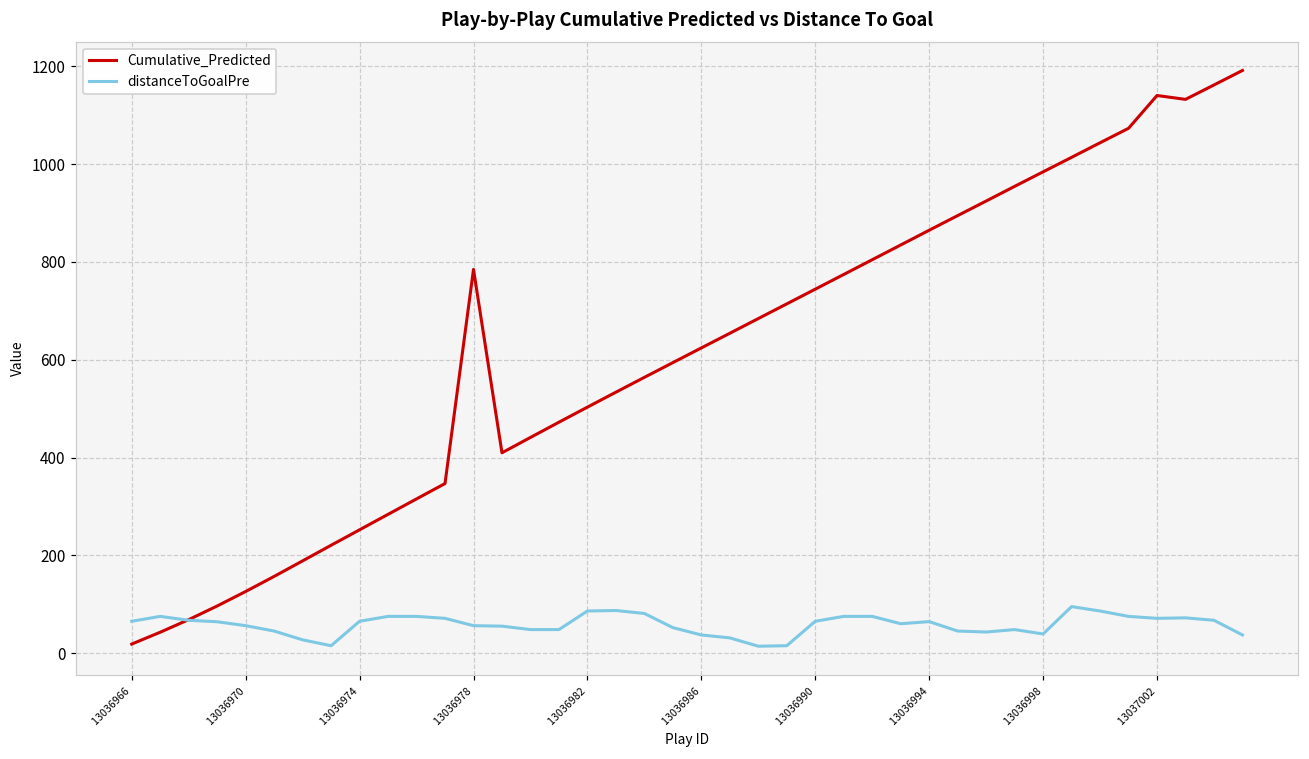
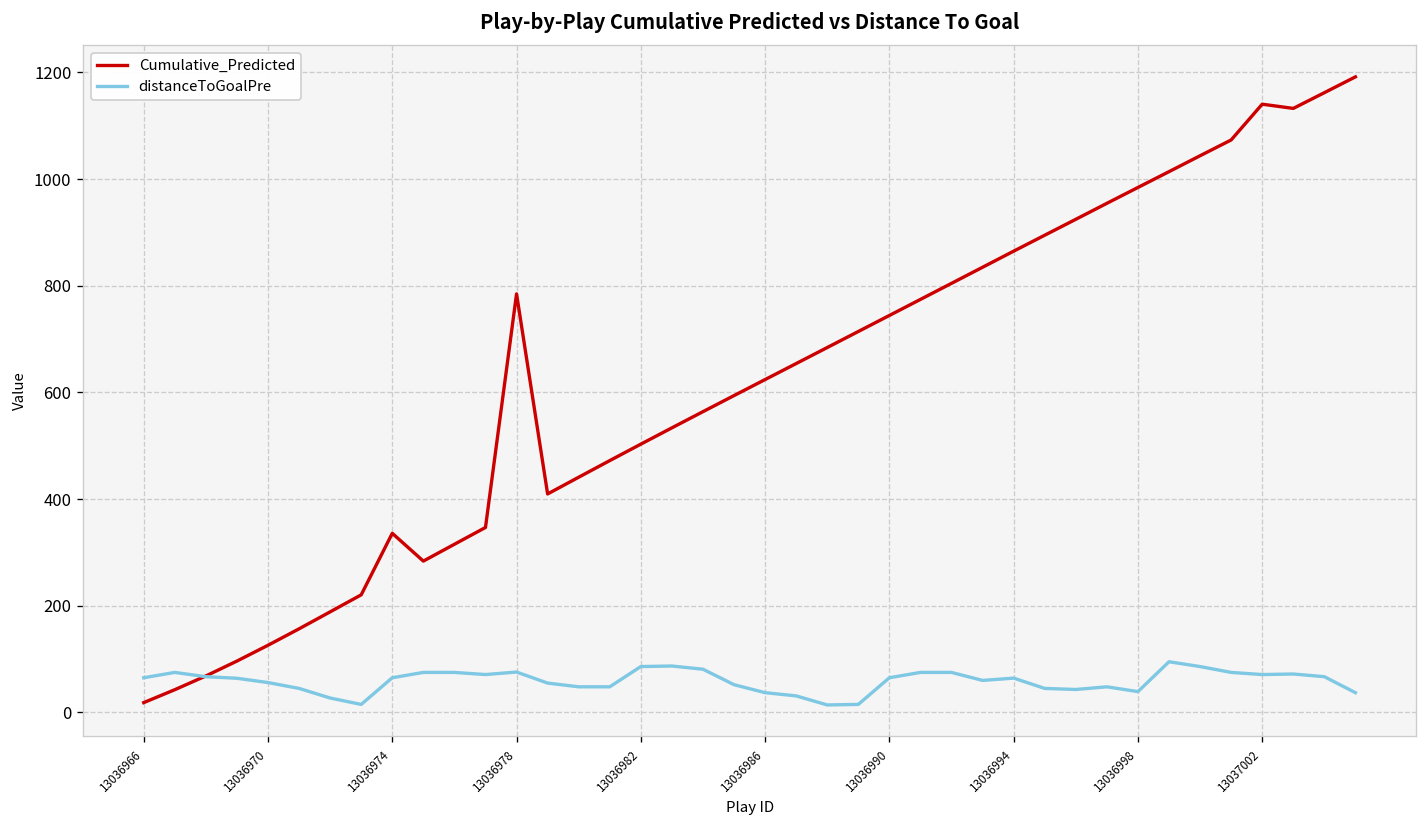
  {
    "Cumulative_Predicted": {
      "13036966": 20,
      "13036970": 130,
-     "13036974": 250,
+     "13036974": 340,
      "13036978": 780,
      "13036982": 500,
      "13036986": 620,
      "13036990": 740,
      "13036994": 860,
      "13036998": 980,
      "13037002": 1140
    },
    "distanceToGoalPre": {
      "13036966": 70,
      "13036970": 60,
      "13036974": 70,
-     "13036978": 60,
+     "13036978": 80,
      "13036982": 90,
      "13036986": 40,
      "13036990": 70,
      "13036994": 60,
      "13036998": 40,
      "13037002": 70
    }
  }
